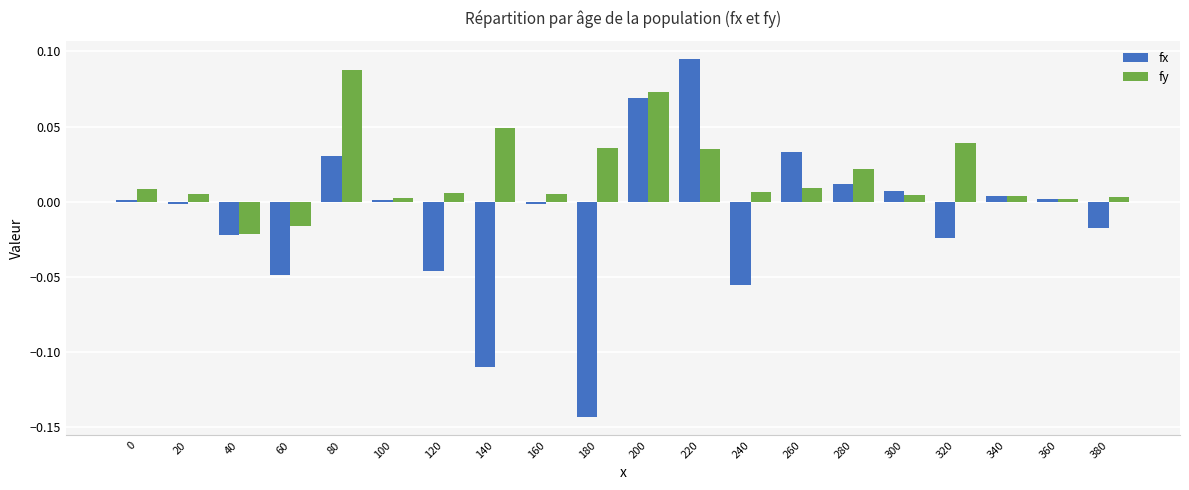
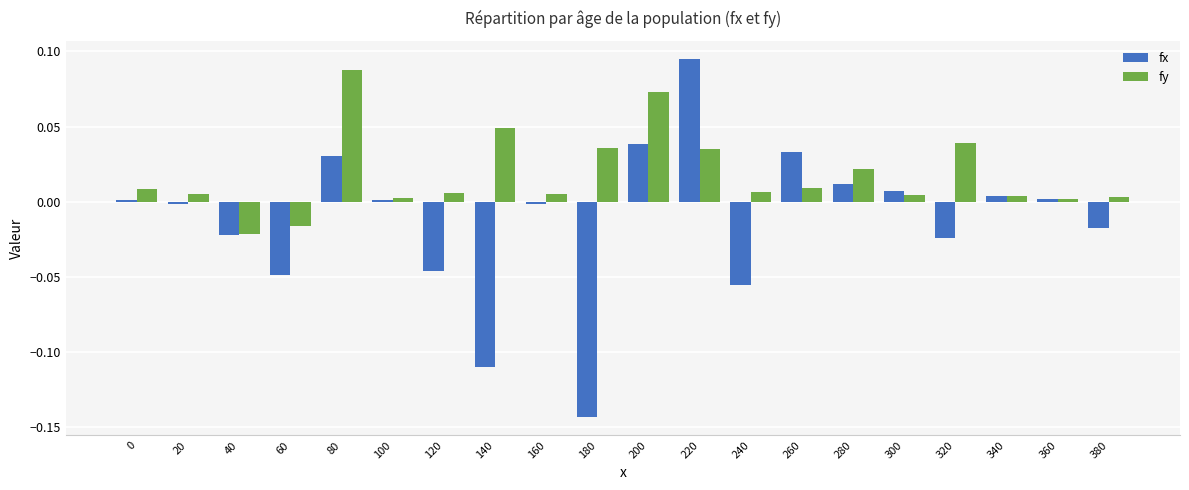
  {
    "fx": {
      "40": -0.022,
      "60": -0.048,
      "80": 0.030,
      "120": -0.046,
      "140": -0.110,
      "180": -0.143,
-     "200": 0.069,
+     "200": 0.038,
      "220": 0.095,
      "240": -0.055,
      "260": 0.033,
      "280": 0.012,
      "300": 0.007,
      "320": -0.024,
      "340": 0.004,
      "380": -0.017
    },
    "fy": {
      "0": 0.009,
      "20": 0.005,
      "40": -0.021,
      "60": -0.016,
      "80": 0.087,
      "100": 0.002,
      "120": 0.006,
      "140": 0.049,
      "160": 0.005,
      "180": 0.036,
      "200": 0.073,
      "220": 0.035,
      "240": 0.007,
      "260": 0.009,
      "280": 0.022,
      "300": 0.005,
      "320": 0.039,
      "340": 0.004,
      "360": 0.002,
      "380": 0.003
    }
  }
